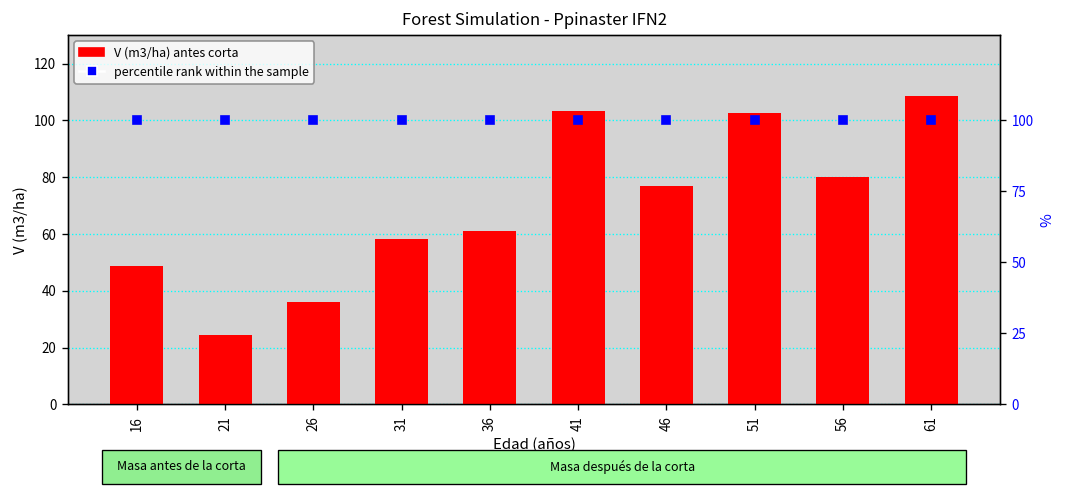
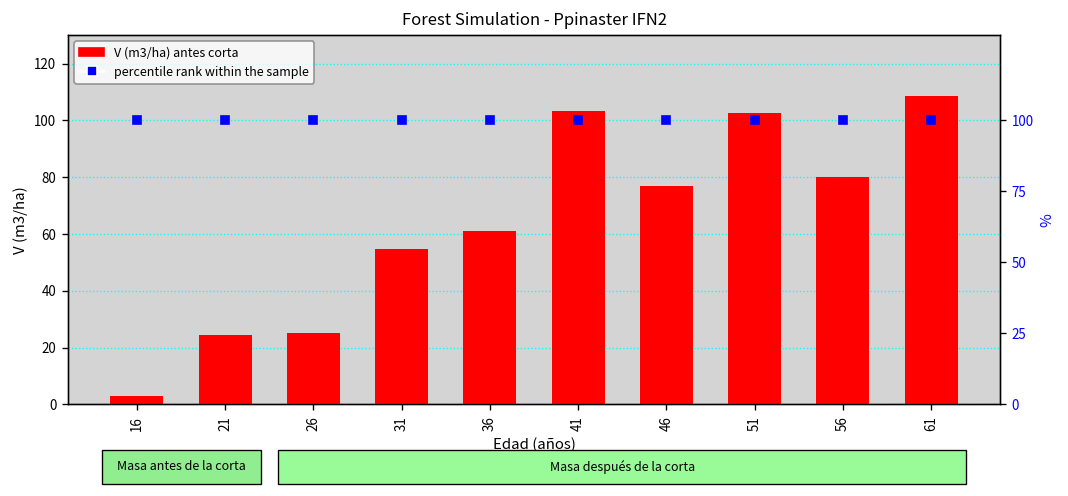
  {
    "V (m3/ha) antes corta": {
-     "16": 49,
+     "16": 3,
      "21": 24,
-     "26": 36,
-     "31": 58,
+     "26": 25,
+     "31": 55,
      "36": 61,
      "41": 103,
      "46": 77,
      "51": 103,
      "56": 80,
      "61": 109
    }
  }
